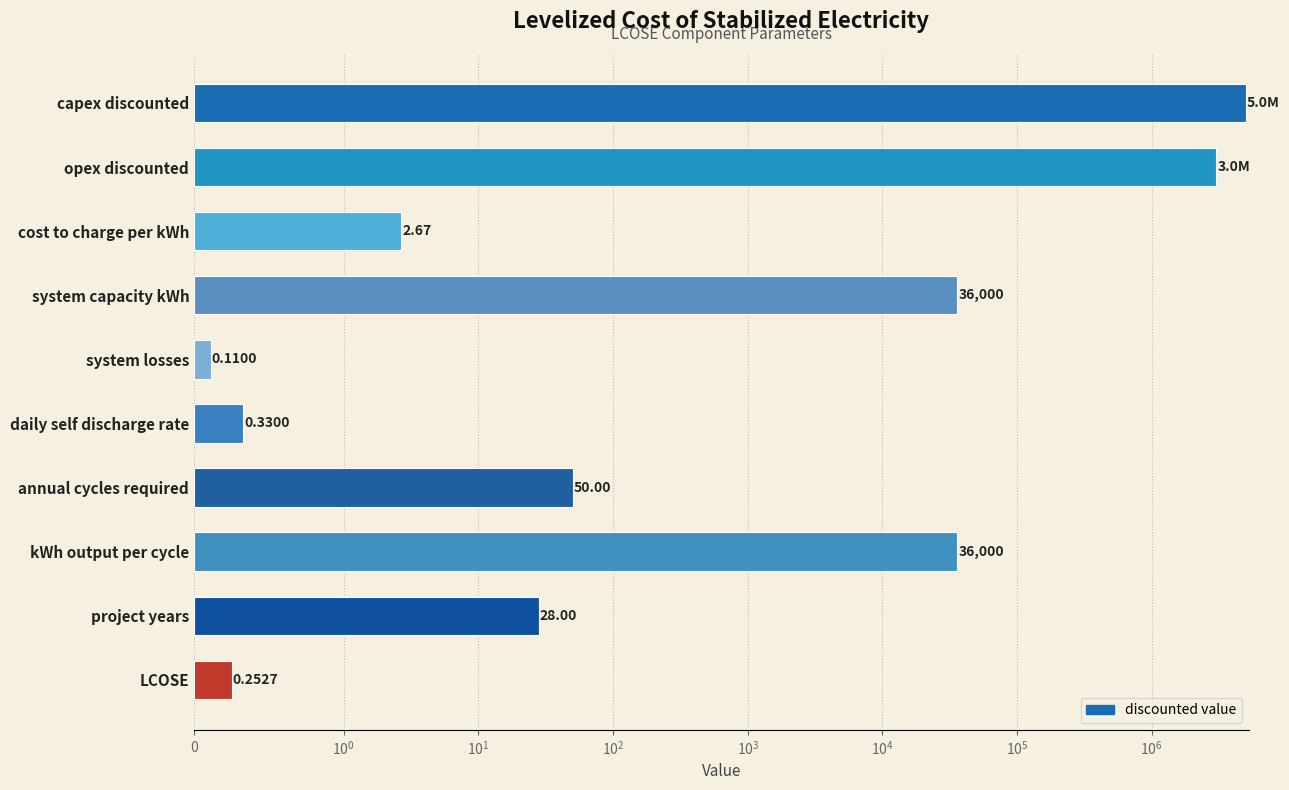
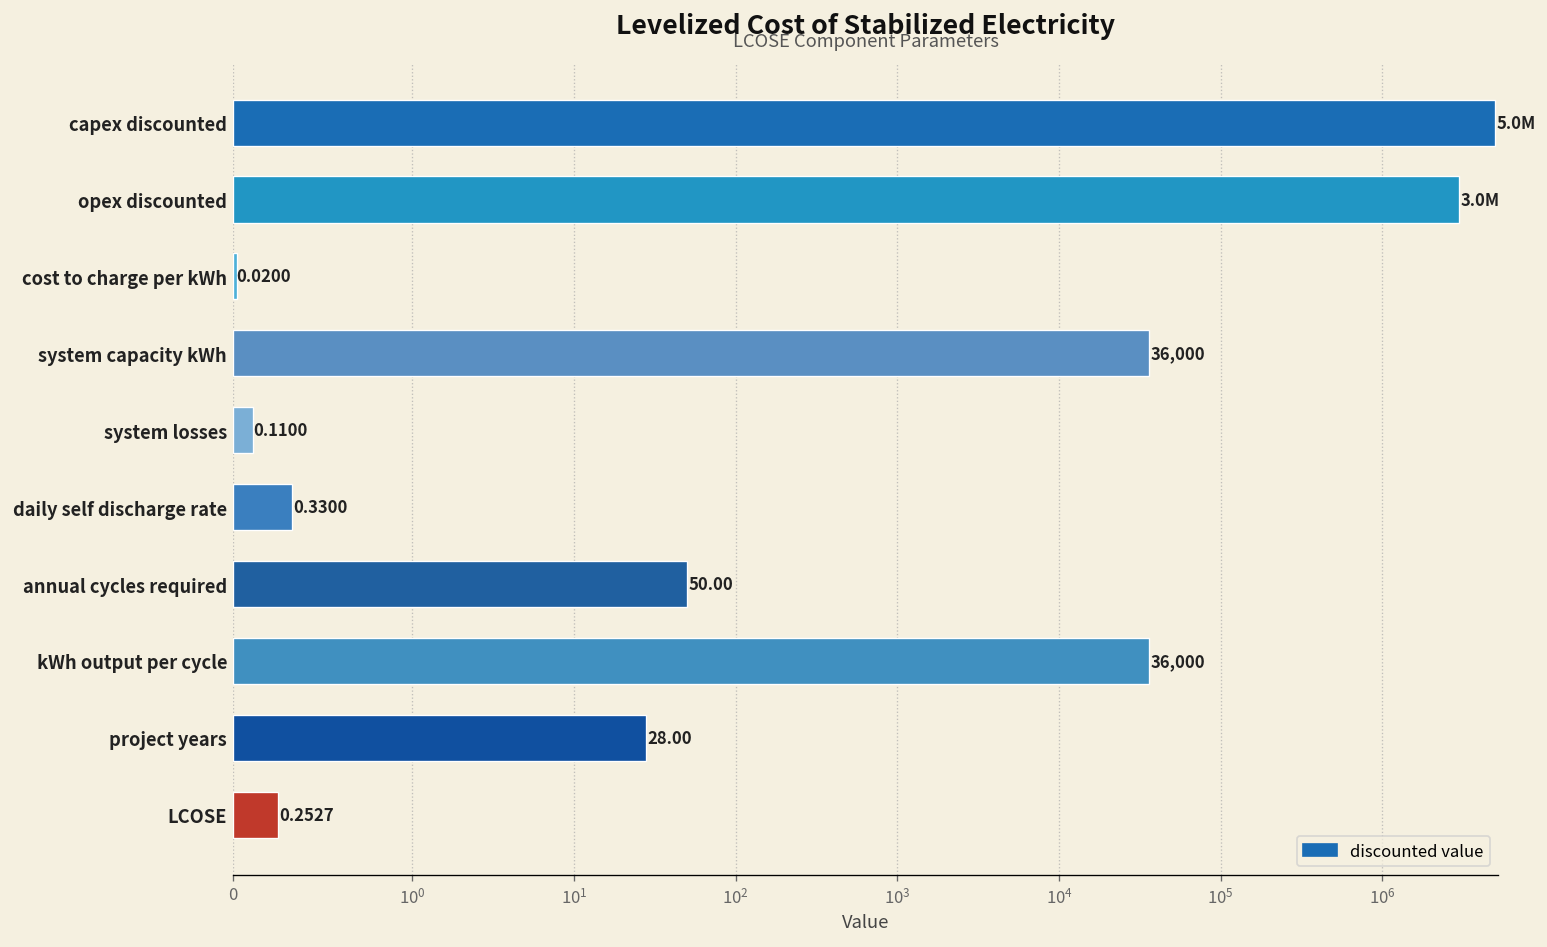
  {
    "capex discounted": "5.0M",
    "opex discounted": "3.0M",
-   "cost to charge per kWh": "2.67",
+   "cost to charge per kWh": "0.0200",
    "system capacity kWh": "36,000",
    "system losses": "0.1100",
    "daily self discharge rate": "0.3300",
    "annual cycles required": "50.00",
    "kWh output per cycle": "36,000",
    "project years": "28.00",
    "LCOSE": "0.2527"
  }
